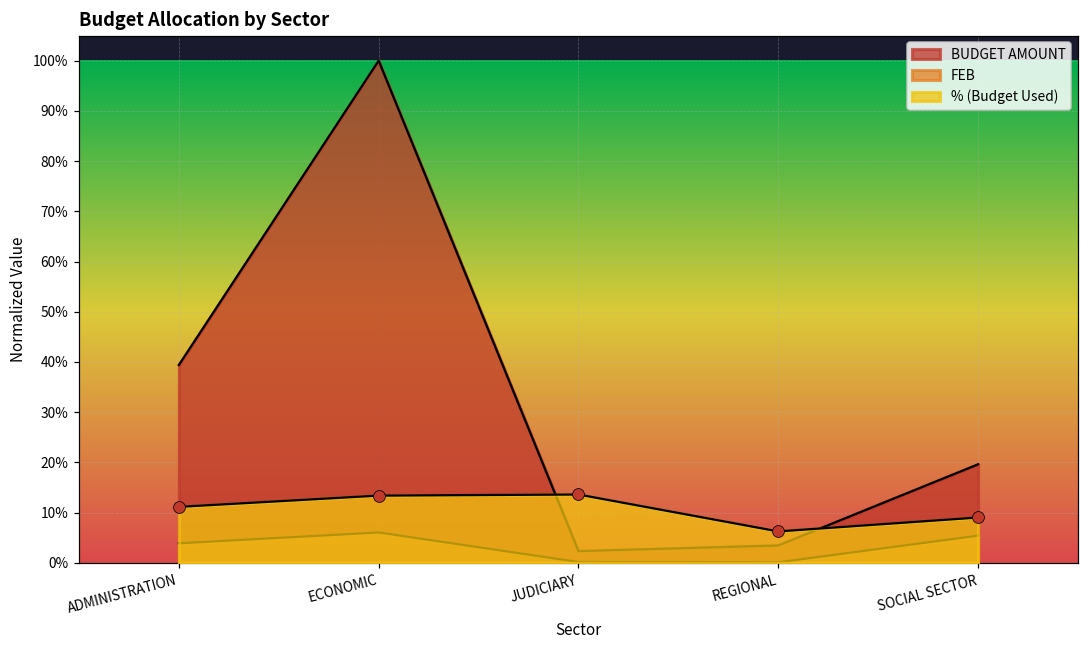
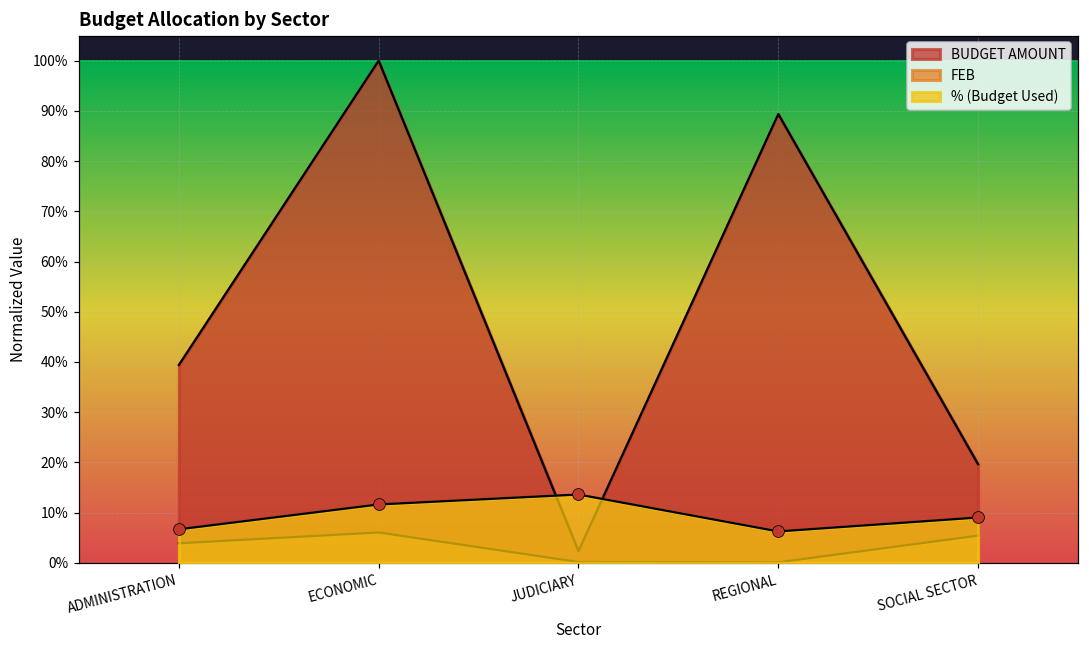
  {
    "BUDGET AMOUNT": {
      "ADMINISTRATION": "39%",
      "ECONOMIC": "100%",
      "JUDICIARY": "2%",
-     "REGIONAL": "3%",
+     "REGIONAL": "89%",
      "SOCIAL SECTOR": "20%"
    },
    "FEB": {
      "ADMINISTRATION": "4%",
      "ECONOMIC": "6%",
      "JUDICIARY": "0%",
      "REGIONAL": "0%",
      "SOCIAL SECTOR": "5%"
    },
    "% (Budget Used)": {
-     "ADMINISTRATION": "11%",
-     "ECONOMIC": "13%",
+     "ADMINISTRATION": "7%",
+     "ECONOMIC": "12%",
      "JUDICIARY": "14%",
      "REGIONAL": "6%",
      "SOCIAL SECTOR": "9%"
    }
  }
